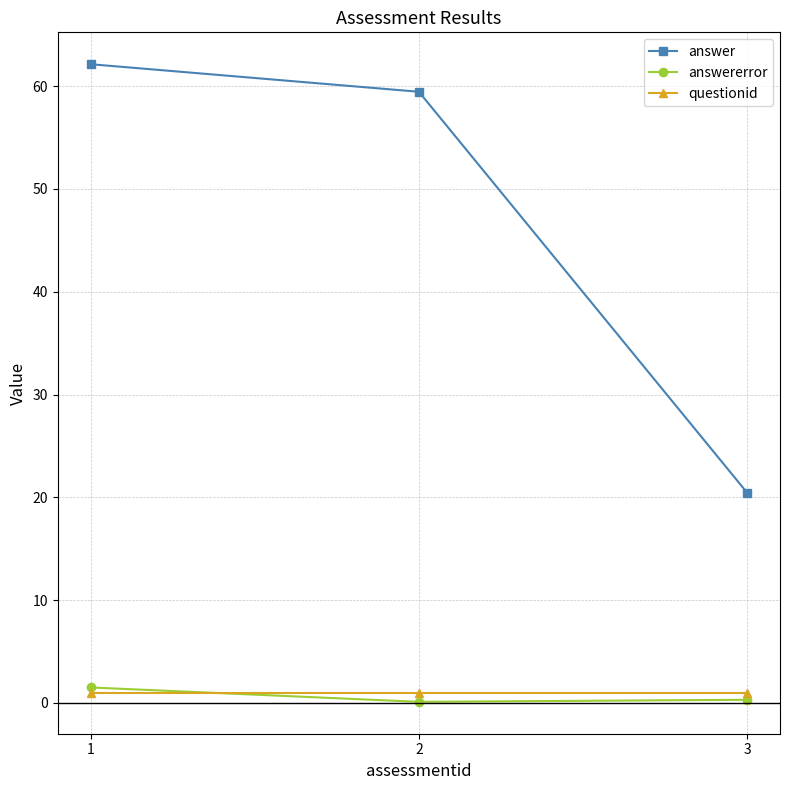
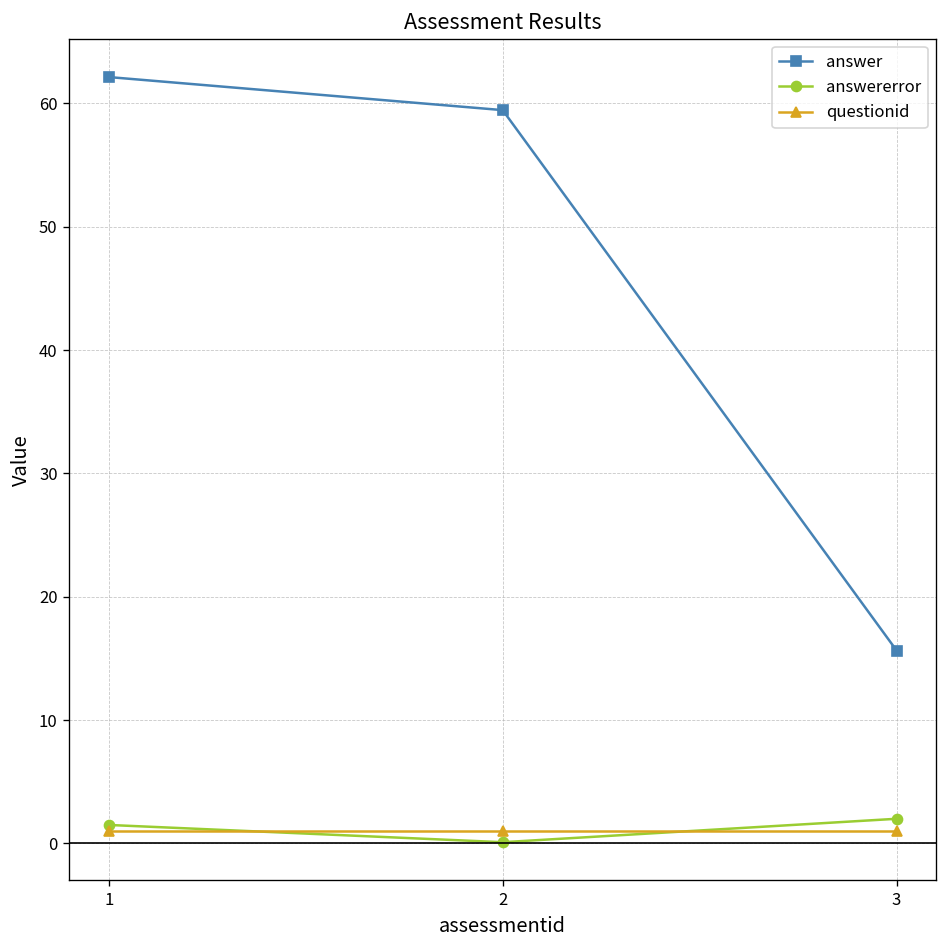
  {
    "answer": {
      "1": 62.1,
      "2": 59.5,
-     "3": 20.4
+     "3": 15.6
    },
    "answererror": {
      "1": 1.5,
      "2": 0.1,
-     "3": 0.3
+     "3": 2.0
    },
    "questionid": {
      "1": 1.0,
      "2": 1.0,
      "3": 1.0
    }
  }
